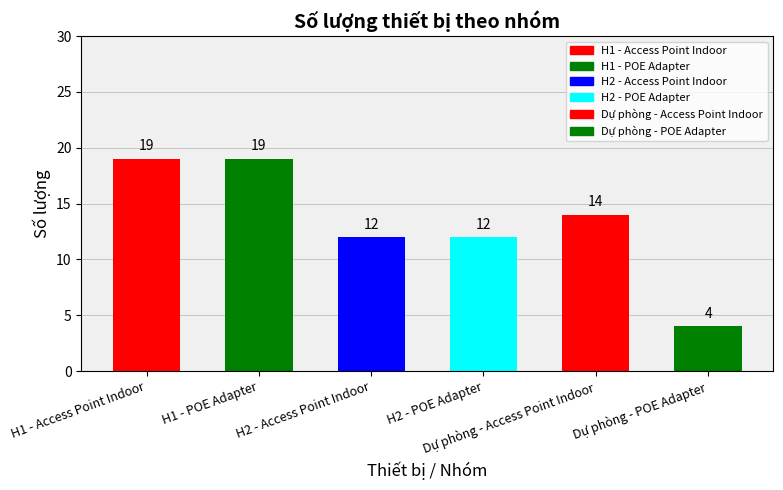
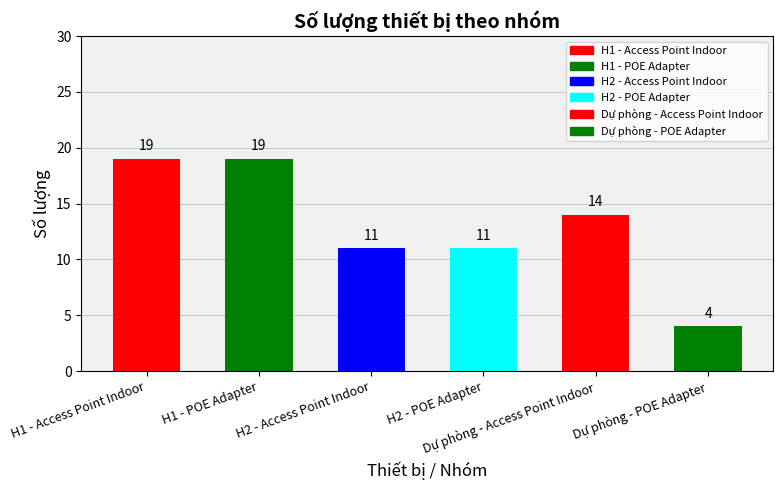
  {
    "H1 - Access Point Indoor": 19,
    "H1 - POE Adapter": 19,
-   "H2 - Access Point Indoor": 12,
-   "H2 - POE Adapter": 12,
+   "H2 - Access Point Indoor": 11,
+   "H2 - POE Adapter": 11,
    "Dự phòng - Access Point Indoor": 14,
    "Dự phòng - POE Adapter": 4
  }
